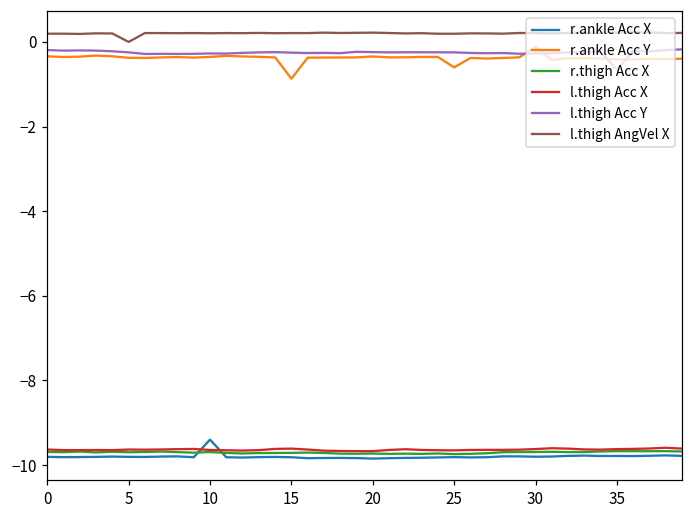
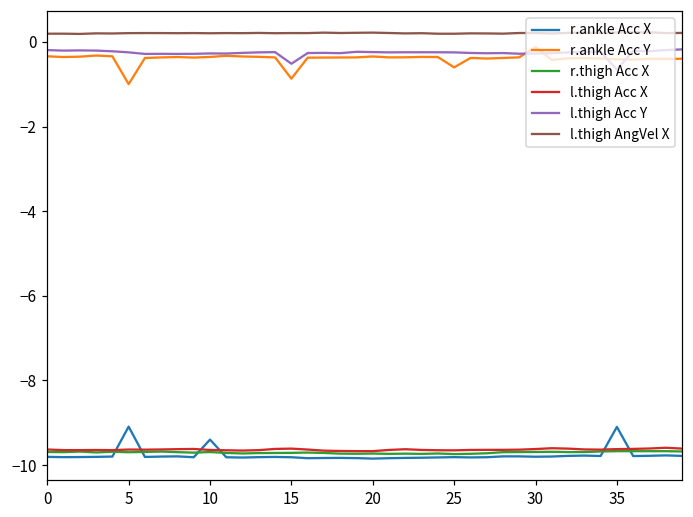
  {
    "r.ankle Acc X": {
      "0": -9.8,
-     "5": -9.8,
+     "5": -9.1,
      "10": -9.4,
      "15": -9.8,
      "20": -9.8,
      "25": -9.8,
      "30": -9.8,
-     "35": -9.8
+     "35": -9.1
    },
    "r.ankle Acc Y": {
      "0": -0.3,
-     "5": -0.4,
+     "5": -1.0,
      "10": -0.4,
      "15": -0.9,
      "20": -0.3,
      "25": -0.6
    },
    "r.thigh Acc X": {
      "15": -9.7,
      "25": -9.7,
      "30": -9.7
    },
    "l.thigh Acc X": {
      "15": -9.6,
      "25": -9.7,
      "30": -9.6
    },
    "l.thigh Acc Y": {
      "0": -0.2,
      "5": -0.2,
      "10": -0.3,
-     "15": -0.3,
+     "15": -0.5,
      "20": -0.2,
      "25": -0.2
    },
    "l.thigh AngVel X": {
      "0": 0.2,
-     "5": 0.0,
+     "5": 0.2,
      "10": 0.2,
      "15": 0.2,
      "20": 0.2,
      "25": 0.2
    }
  }
